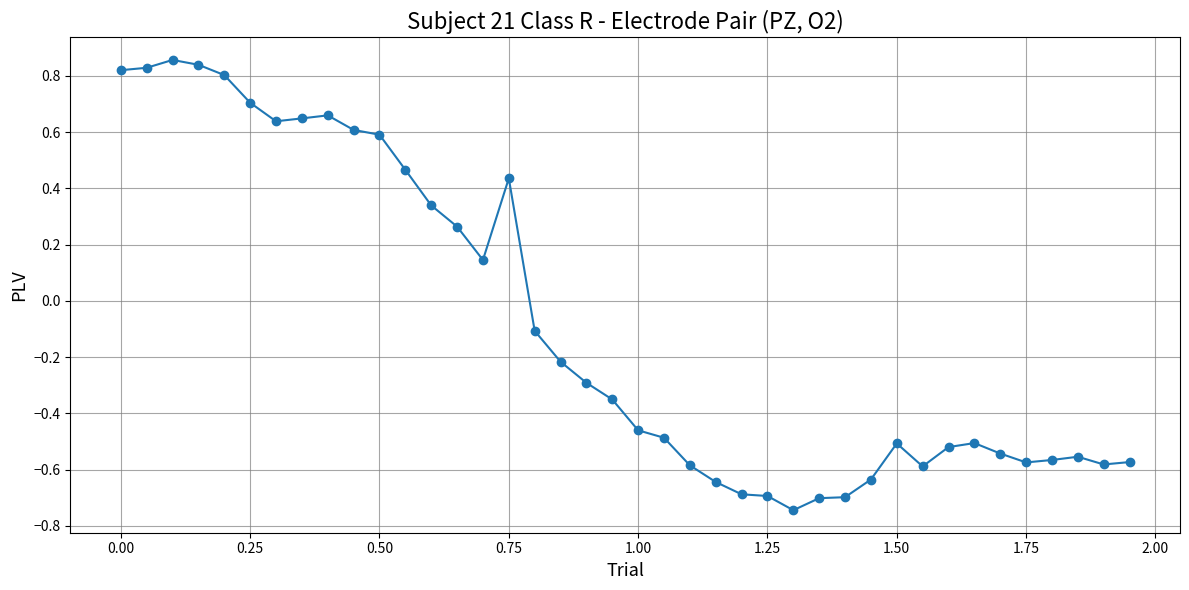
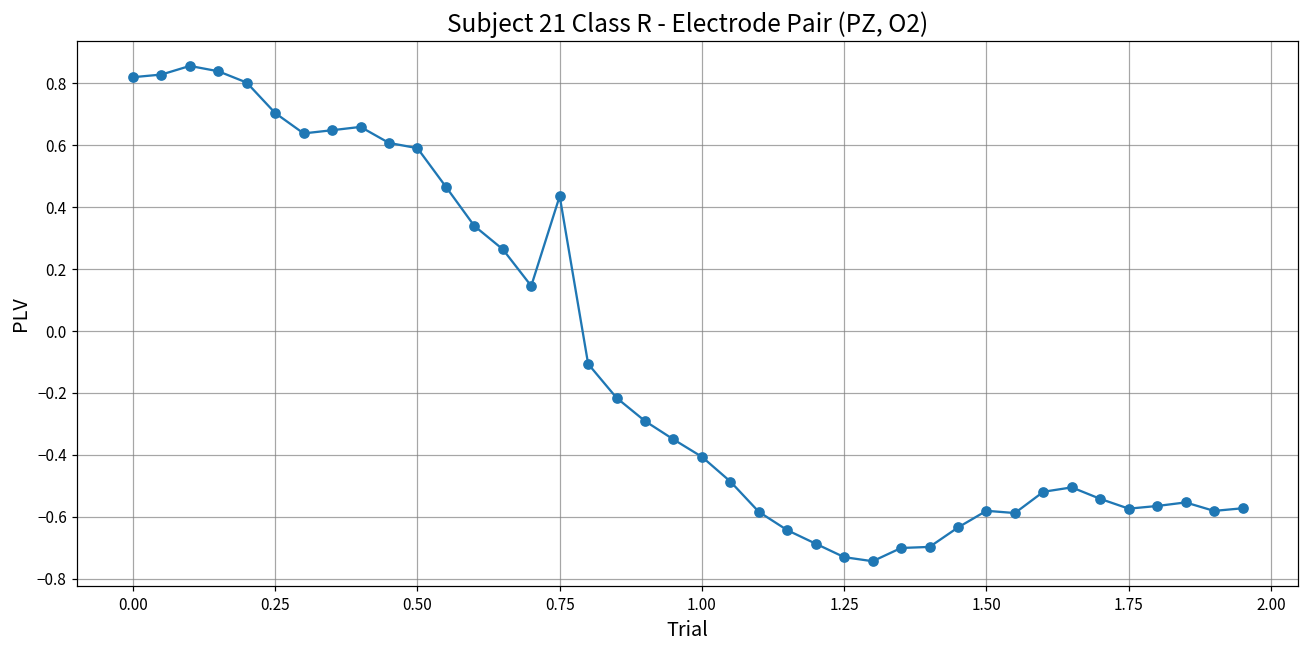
  {
    "0.00": 0.82,
    "0.25": 0.70,
    "0.50": 0.59,
    "0.75": 0.44,
-   "1.00": -0.46,
-   "1.25": -0.69,
-   "1.50": -0.51,
+   "1.00": -0.41,
+   "1.25": -0.73,
+   "1.50": -0.58,
    "1.75": -0.57
  }
